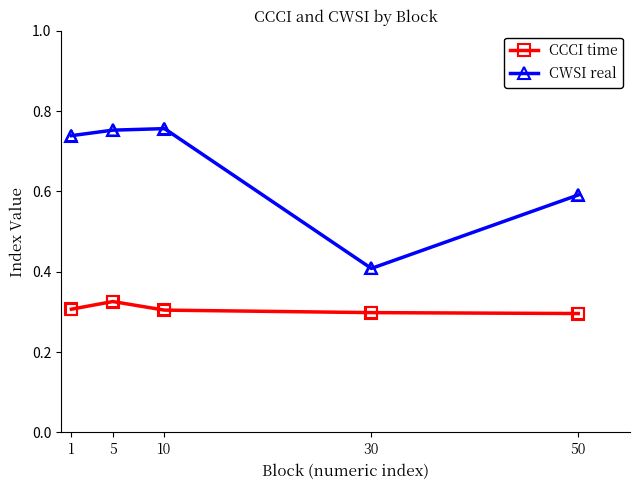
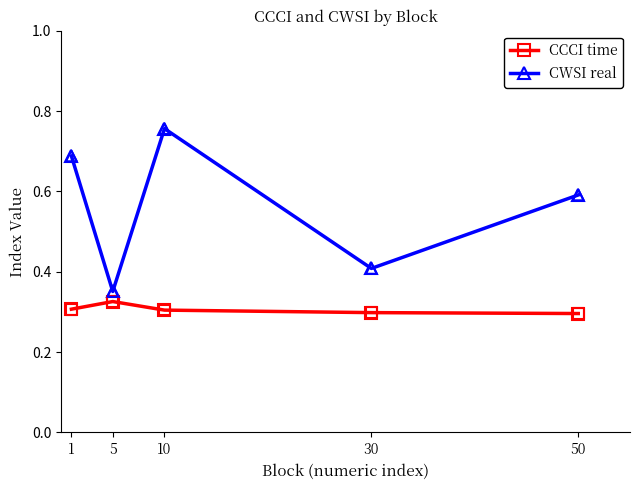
  {
    "CCCI time": {
      "1": 0.31,
      "5": 0.33,
      "10": 0.30,
      "30": 0.30,
      "50": 0.30
    },
    "CWSI real": {
-     "1": 0.74,
-     "5": 0.75,
+     "1": 0.69,
+     "5": 0.35,
      "10": 0.76,
      "30": 0.41,
      "50": 0.59
    }
  }
